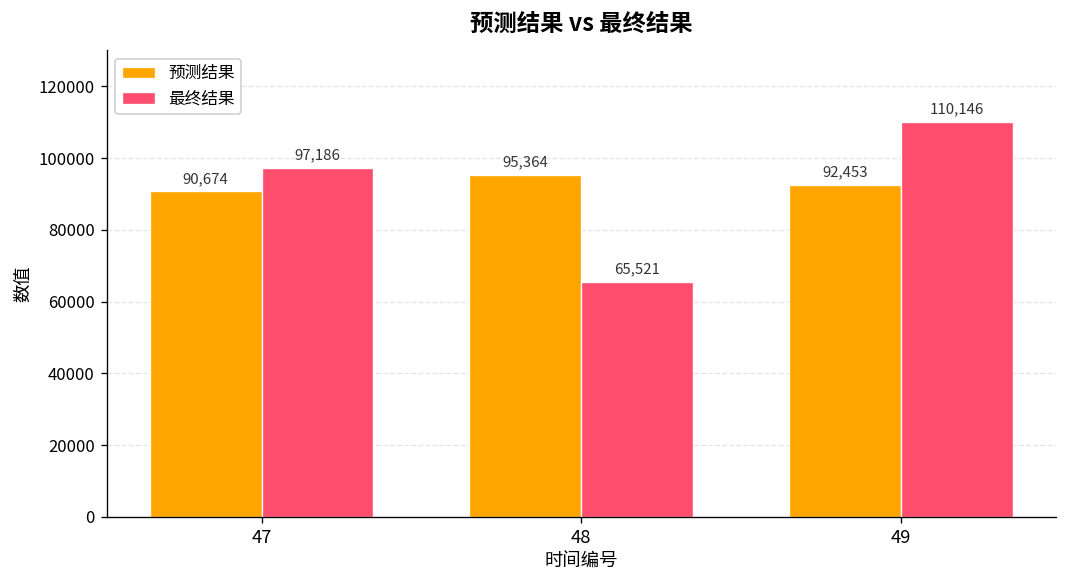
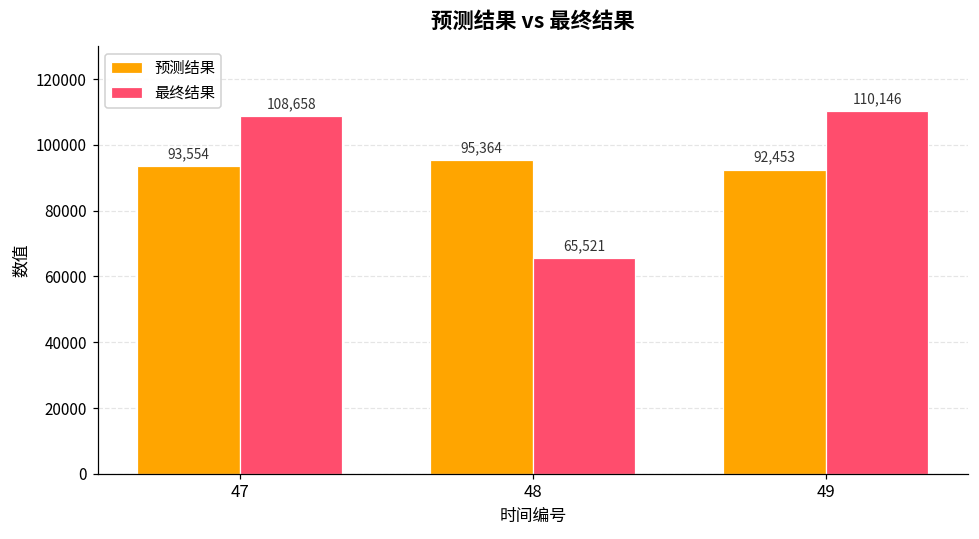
  {
    "预测结果": {
-     "47": "90,674",
+     "47": "93,554",
      "48": "95,364",
      "49": "92,453"
    },
    "最终结果": {
-     "47": "97,186",
+     "47": "108,658",
      "48": "65,521",
      "49": "110,146"
    }
  }
